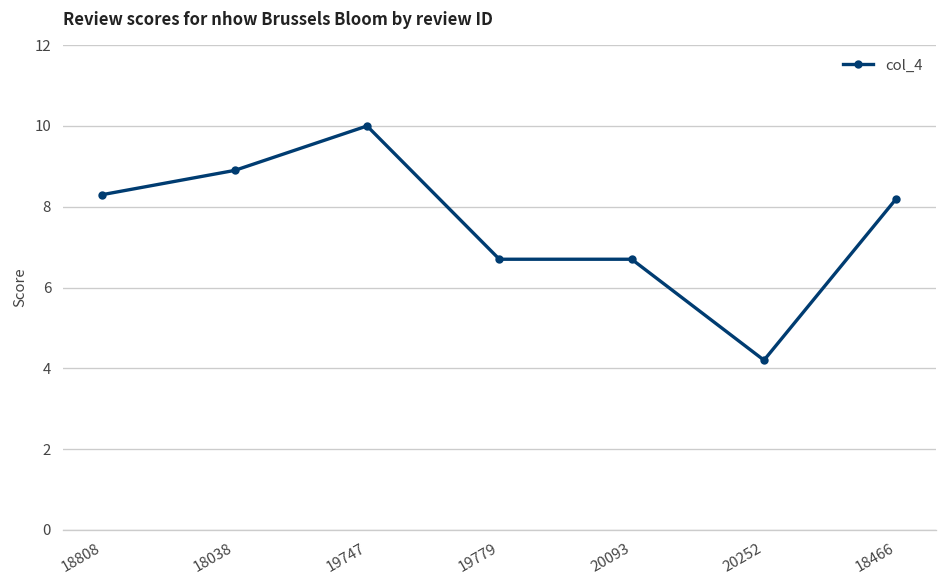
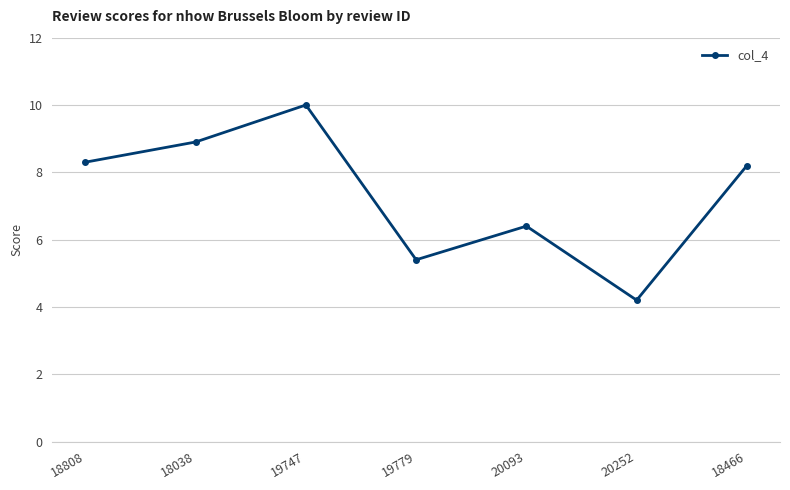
  {
    "18808": 8.3,
    "18038": 8.9,
    "19747": 10.0,
-   "19779": 6.7,
-   "20093": 6.7,
+   "19779": 5.4,
+   "20093": 6.4,
    "20252": 4.2,
    "18466": 8.2
  }
